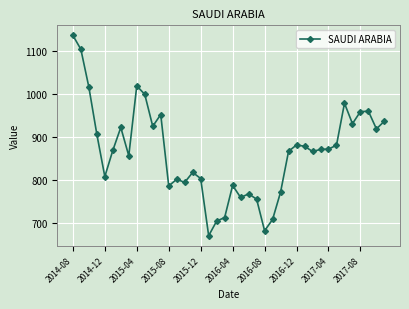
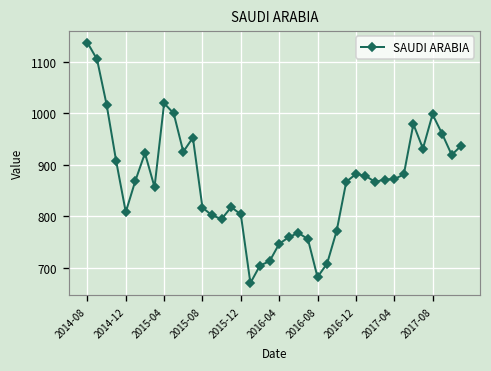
  {
    "2014-08": 1140,
    "2014-12": 810,
    "2015-04": 1020,
-   "2015-08": 790,
+   "2015-08": 820,
    "2015-12": 800,
-   "2016-04": 790,
+   "2016-04": 750,
    "2016-08": 680,
    "2016-12": 880,
    "2017-04": 870,
-   "2017-08": 960
+   "2017-08": 1000
  }
